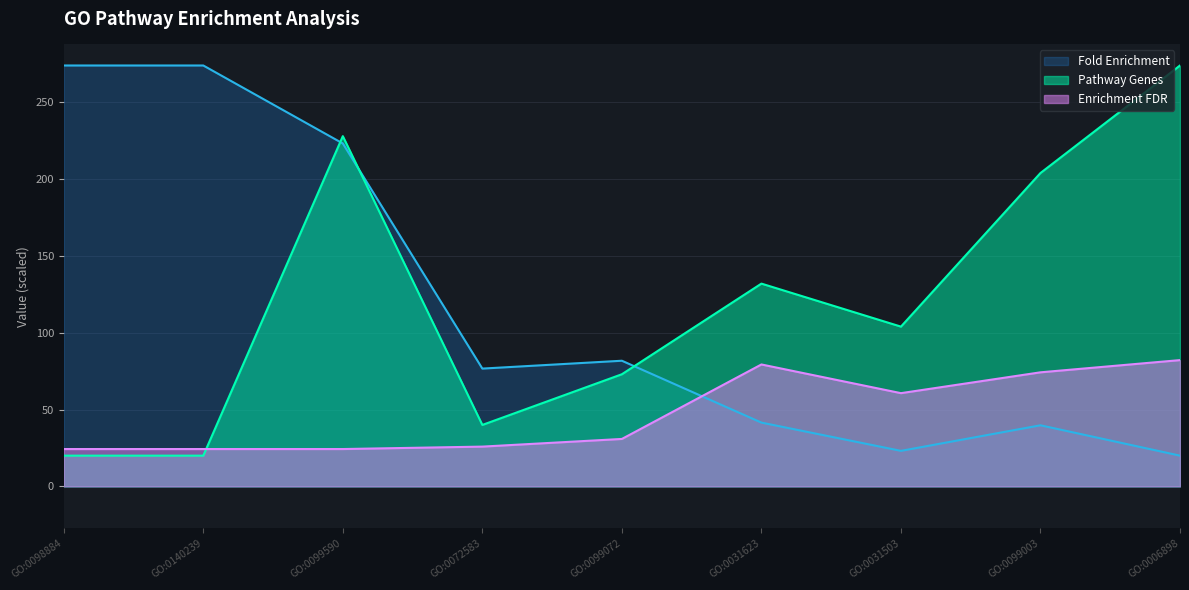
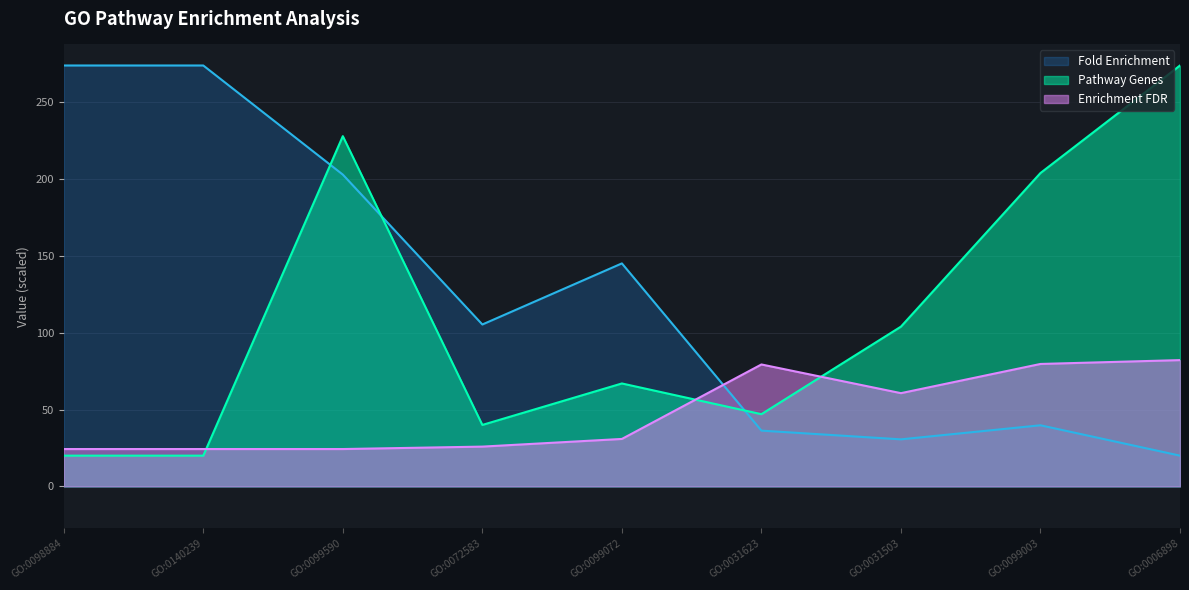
  {
    "Fold Enrichment": {
      "GO:0098884": 274,
      "GO:0140239": 274,
-     "GO:0099590": 223,
-     "GO:0072583": 77,
-     "GO:0099072": 82,
-     "GO:0031623": 42,
-     "GO:0031503": 23,
+     "GO:0099590": 203,
+     "GO:0072583": 105,
+     "GO:0099072": 145,
+     "GO:0031623": 36,
+     "GO:0031503": 31,
      "GO:0099003": 40,
      "GO:0006898": 20
    },
    "Pathway Genes": {
      "GO:0098884": 20,
      "GO:0140239": 20,
      "GO:0099590": 228,
      "GO:0072583": 40,
-     "GO:0099072": 73,
-     "GO:0031623": 132,
+     "GO:0099072": 67,
+     "GO:0031623": 47,
      "GO:0031503": 104,
      "GO:0099003": 204,
      "GO:0006898": 274
    },
    "Enrichment FDR": {
      "GO:0098884": 24,
      "GO:0140239": 24,
      "GO:0099590": 24,
      "GO:0072583": 26,
      "GO:0099072": 31,
      "GO:0031623": 79,
      "GO:0031503": 61,
-     "GO:0099003": 74,
+     "GO:0099003": 80,
      "GO:0006898": 82
    }
  }
